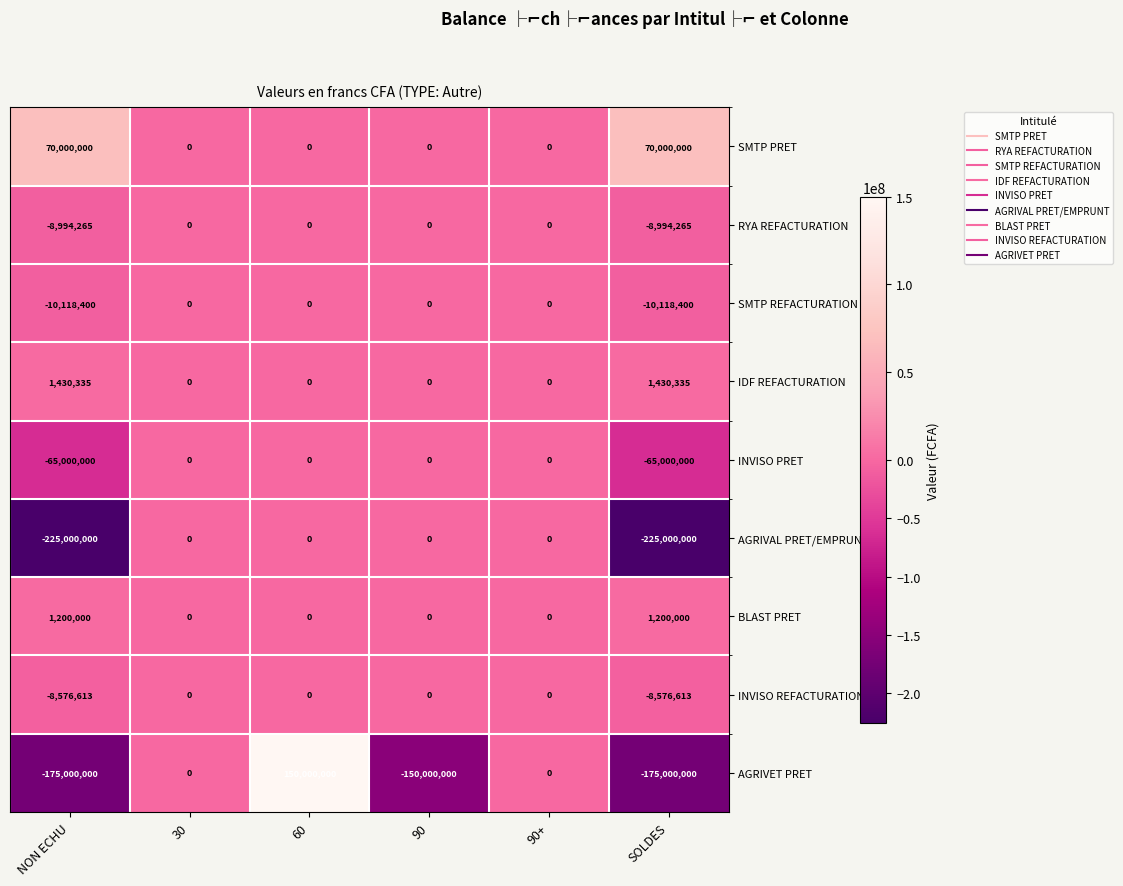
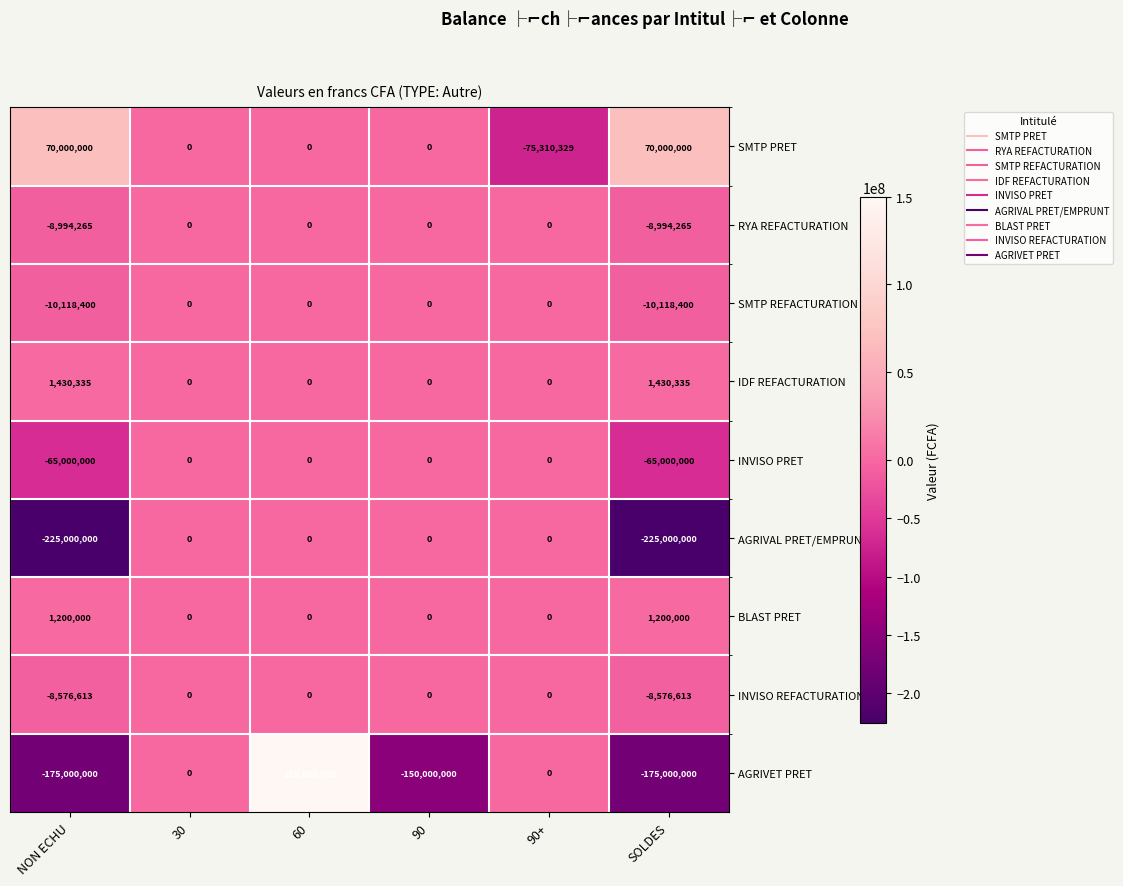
  {
    "SMTP PRET": {
      "NON ECHU": "70,000,000",
      "30": "0",
      "60": "0",
      "90": "0",
-     "90+": "0",
+     "90+": "-75,310,329",
      "SOLDES": "70,000,000"
    },
    "RYA REFACTURATION": {
      "NON ECHU": "-8,994,265",
      "30": "0",
      "60": "0",
      "90": "0",
      "90+": "0",
      "SOLDES": "-8,994,265"
    },
    "SMTP REFACTURATION": {
      "NON ECHU": "-10,118,400",
      "30": "0",
      "60": "0",
      "90": "0",
      "90+": "0",
      "SOLDES": "-10,118,400"
    },
    "IDF REFACTURATION": {
      "NON ECHU": "1,430,335",
      "30": "0",
      "60": "0",
      "90": "0",
      "90+": "0",
      "SOLDES": "1,430,335"
    },
    "INVISO PRET": {
      "NON ECHU": "-65,000,000",
      "30": "0",
      "60": "0",
      "90": "0",
      "90+": "0",
      "SOLDES": "-65,000,000"
    },
    "AGRIVAL PRET/EMPRUNT": {
      "NON ECHU": "-225,000,000",
      "30": "0",
      "60": "0",
      "90": "0",
      "90+": "0",
      "SOLDES": "-225,000,000"
    },
    "BLAST PRET": {
      "NON ECHU": "1,200,000",
      "30": "0",
      "60": "0",
      "90": "0",
      "90+": "0",
      "SOLDES": "1,200,000"
    },
    "INVISO REFACTURATION": {
      "NON ECHU": "-8,576,613",
      "30": "0",
      "60": "0",
      "90": "0",
      "90+": "0",
      "SOLDES": "-8,576,613"
    },
    "AGRIVET PRET": {
      "NON ECHU": "-175,000,000",
      "30": "0",
      "90": "-150,000,000",
      "90+": "0",
      "SOLDES": "-175,000,000"
    }
  }
